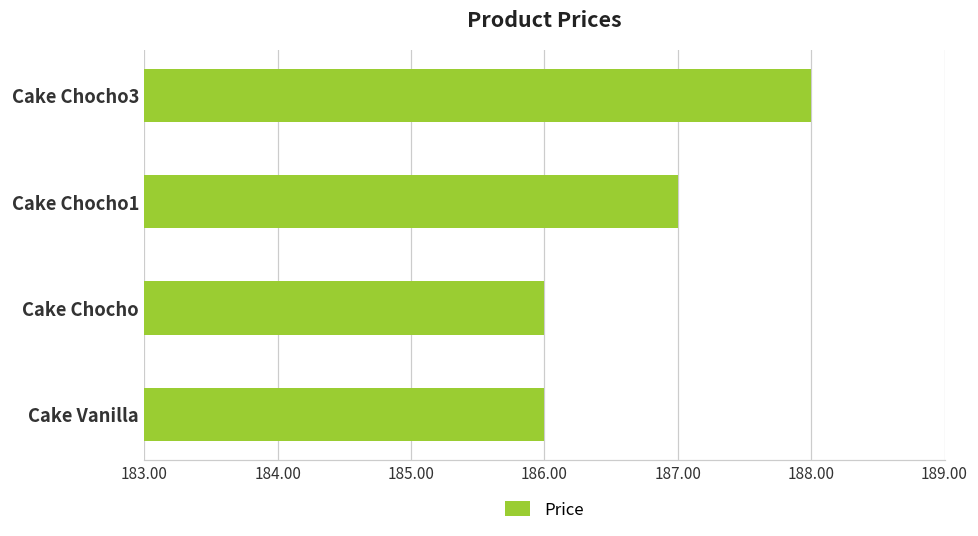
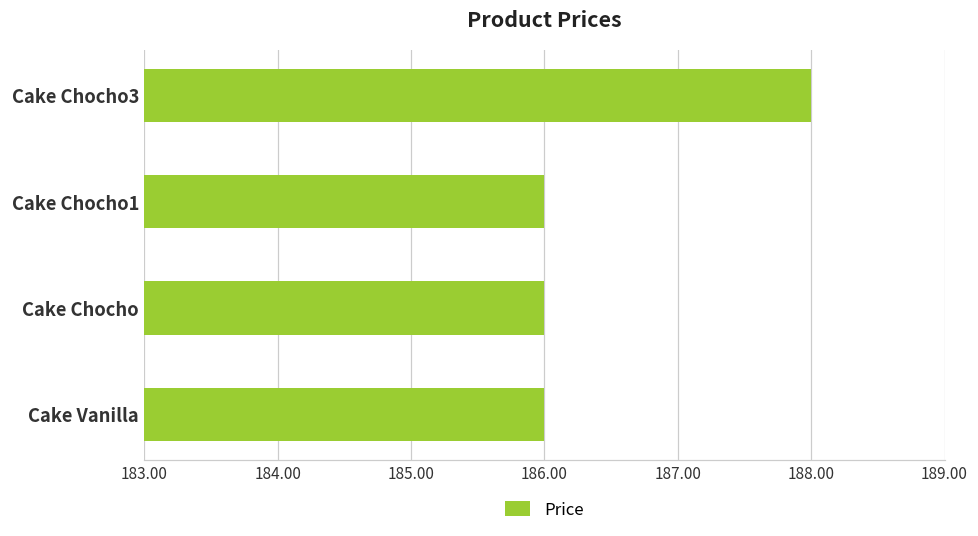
  {
    "Cake Chocho3": 188,
-   "Cake Chocho1": 187,
+   "Cake Chocho1": 186,
    "Cake Chocho": 186,
    "Cake Vanilla": 186
  }
